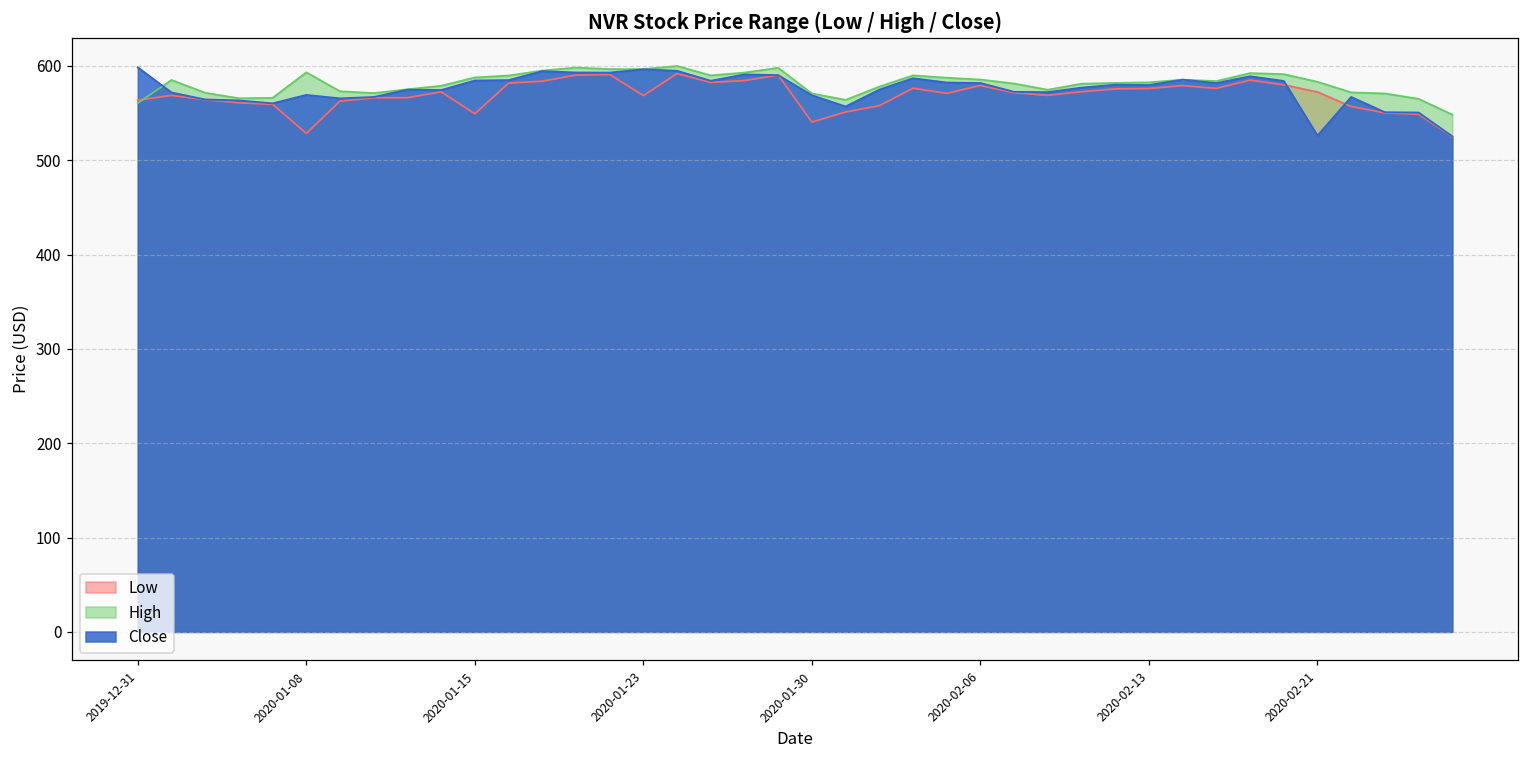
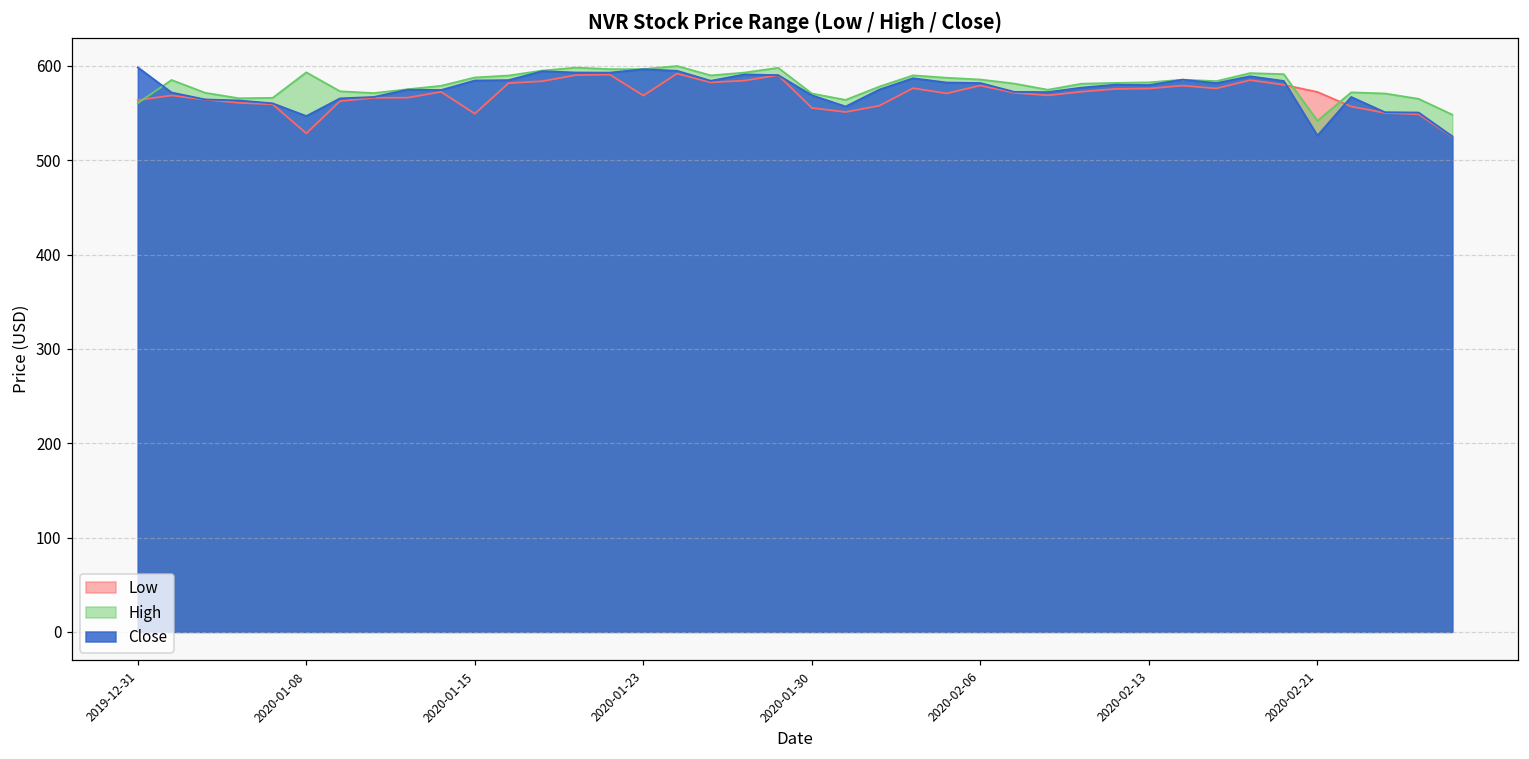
  {
    "Low": {
      "2019-12-31": 560,
      "2020-01-08": 530,
      "2020-01-15": 550,
      "2020-01-23": 570,
-     "2020-01-30": 540,
+     "2020-01-30": 560,
      "2020-02-13": 580,
      "2020-02-21": 570
    },
    "High": {
      "2019-12-31": 560,
      "2020-01-08": 590,
      "2020-01-15": 590,
      "2020-02-06": 590,
-     "2020-02-21": 580
+     "2020-02-21": 540
    },
    "Close": {
      "2019-12-31": 600,
-     "2020-01-08": 570,
+     "2020-01-08": 550,
      "2020-01-15": 580,
      "2020-02-21": 530
    }
  }
